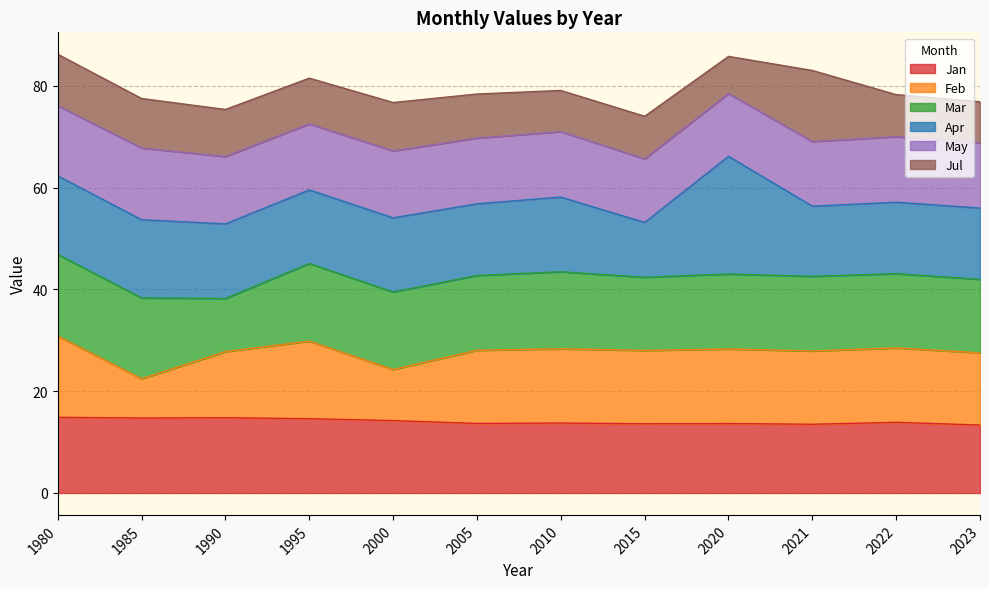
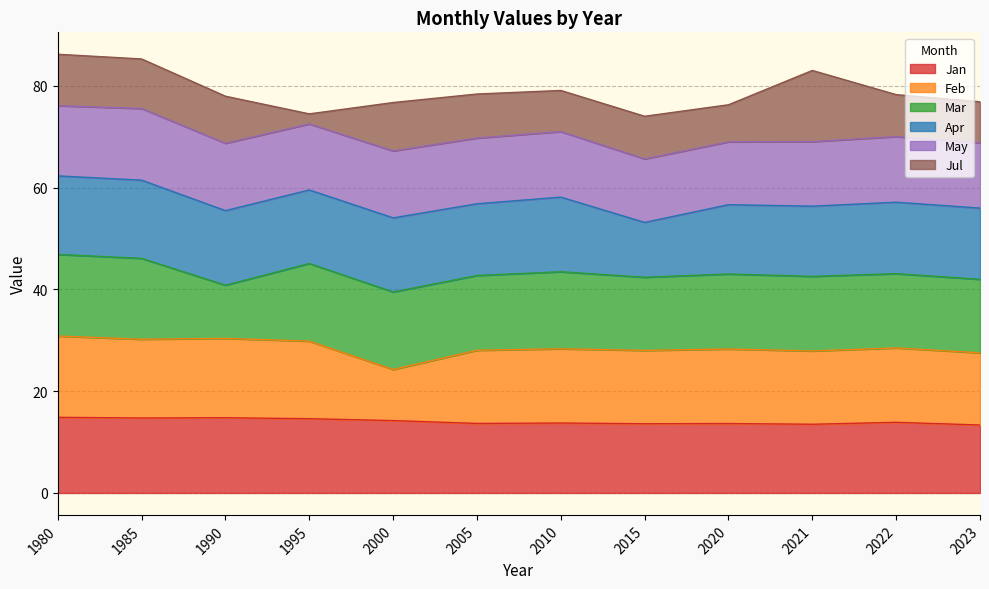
  {
    "Jan": {
      "1980": 15,
      "1985": 15,
      "1990": 15,
      "1995": 15,
      "2000": 14,
      "2005": 14,
      "2010": 14,
      "2015": 14,
      "2020": 14,
      "2021": 14,
      "2022": 14,
      "2023": 13
    },
    "Feb": {
      "1980": 16,
-     "1985": 8,
-     "1990": 13,
+     "1985": 15,
+     "1990": 16,
      "1995": 15,
      "2000": 10,
      "2005": 14,
      "2010": 15,
      "2015": 14,
      "2020": 15,
      "2021": 14,
      "2022": 15,
      "2023": 14
    },
    "Mar": {
      "1980": 16,
      "1985": 16,
      "1990": 10,
      "1995": 15,
      "2000": 15,
      "2005": 15,
      "2010": 15,
      "2015": 14,
      "2020": 15,
      "2021": 15,
      "2022": 15,
      "2023": 14
    },
    "Apr": {
      "1980": 15,
      "1985": 15,
      "1990": 15,
      "1995": 14,
      "2000": 15,
      "2005": 14,
      "2010": 15,
      "2015": 11,
-     "2020": 23,
+     "2020": 14,
      "2021": 14,
      "2022": 14,
      "2023": 14
    },
    "May": {
      "1980": 14,
      "1985": 14,
      "1990": 13,
      "1995": 13,
      "2000": 13,
      "2005": 13,
      "2010": 13,
      "2015": 12,
      "2020": 12,
      "2021": 13,
      "2022": 13,
      "2023": 13
    },
    "Jul": {
      "1980": 10,
      "1985": 10,
      "1990": 9,
-     "1995": 9,
+     "1995": 2,
      "2000": 10,
      "2005": 9,
      "2010": 8,
      "2015": 8,
      "2020": 7,
      "2021": 14,
      "2022": 8,
      "2023": 8
    }
  }
